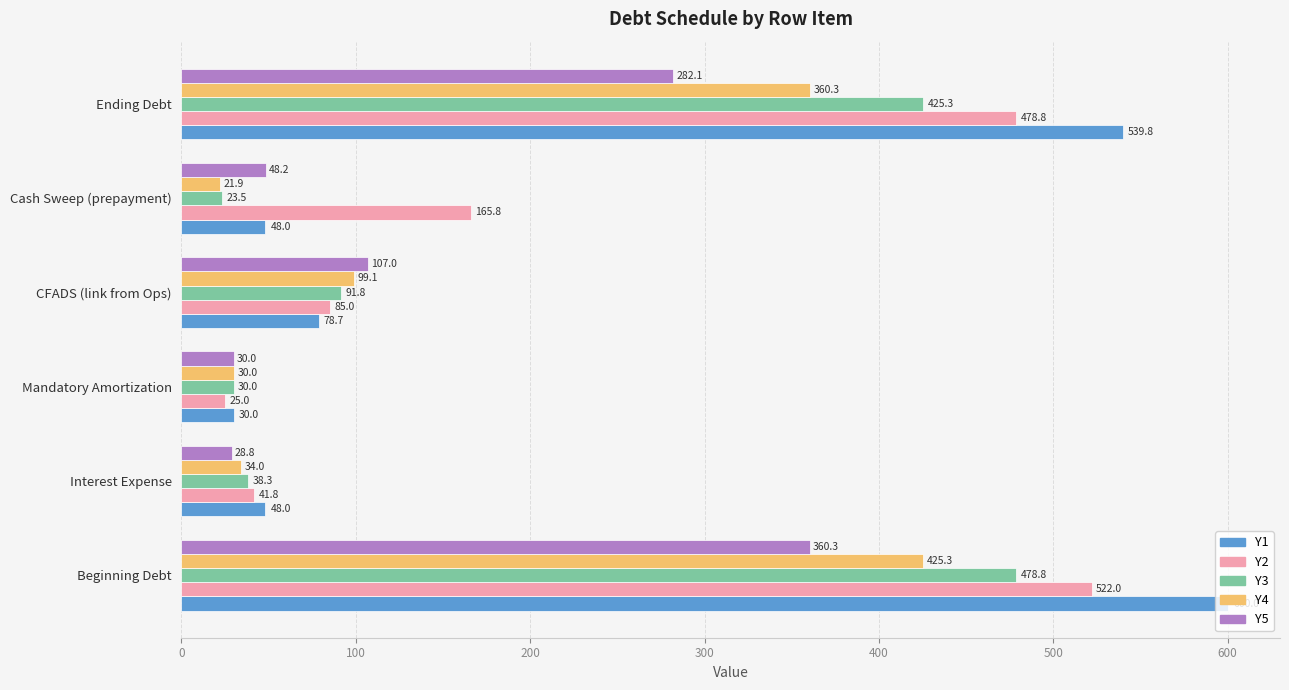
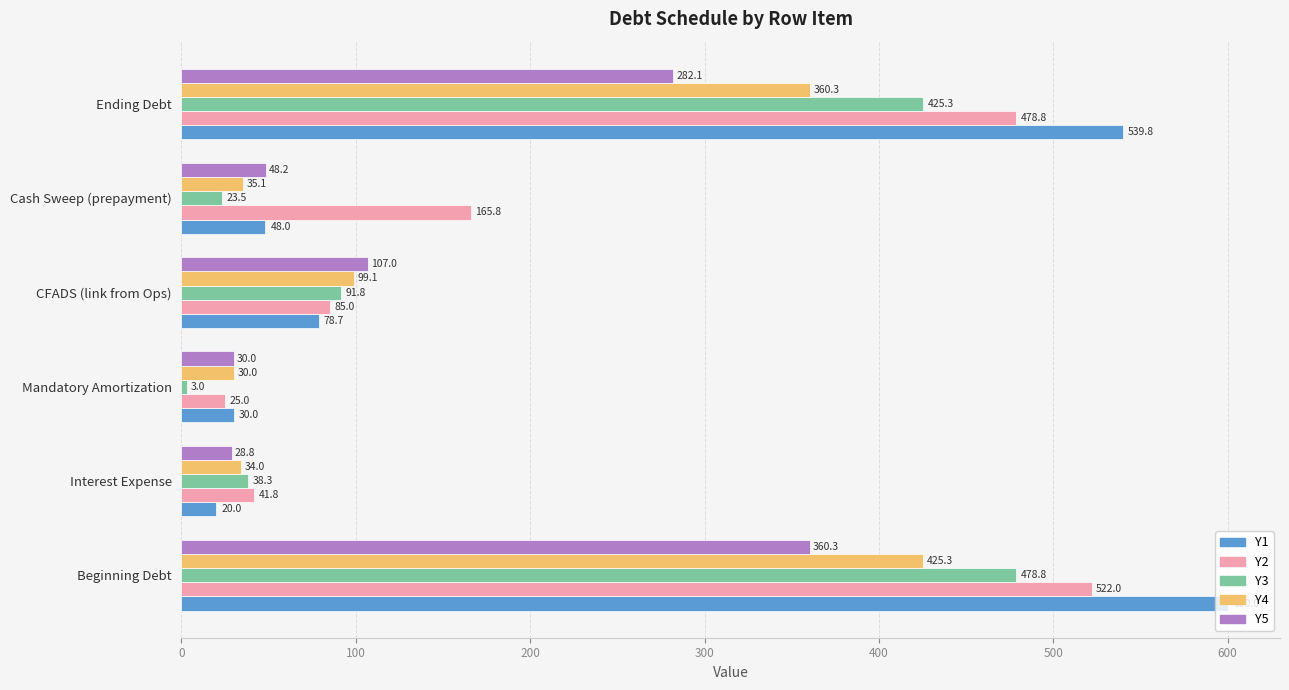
  {
    "Y1": {
      "Ending Debt": 539.8,
      "Cash Sweep (prepayment)": 48.0,
      "CFADS (link from Ops)": 78.7,
      "Mandatory Amortization": 30.0,
-     "Interest Expense": 48.0
+     "Interest Expense": 20.0
    },
    "Y2": {
      "Ending Debt": 478.8,
      "Cash Sweep (prepayment)": 165.8,
      "CFADS (link from Ops)": 85.0,
      "Mandatory Amortization": 25.0,
      "Interest Expense": 41.8,
      "Beginning Debt": 522.0
    },
    "Y3": {
      "Ending Debt": 425.3,
      "Cash Sweep (prepayment)": 23.5,
      "CFADS (link from Ops)": 91.8,
-     "Mandatory Amortization": 30.0,
+     "Mandatory Amortization": 3.0,
      "Interest Expense": 38.3,
      "Beginning Debt": 478.8
    },
    "Y4": {
      "Ending Debt": 360.3,
-     "Cash Sweep (prepayment)": 21.9,
+     "Cash Sweep (prepayment)": 35.1,
      "CFADS (link from Ops)": 99.1,
      "Mandatory Amortization": 30.0,
      "Interest Expense": 34.0,
      "Beginning Debt": 425.3
    },
    "Y5": {
      "Ending Debt": 282.1,
      "Cash Sweep (prepayment)": 48.2,
      "CFADS (link from Ops)": 107.0,
      "Mandatory Amortization": 30.0,
      "Interest Expense": 28.8,
      "Beginning Debt": 360.3
    }
  }
